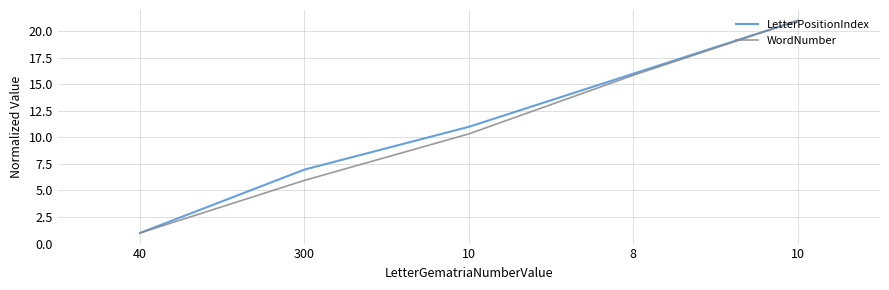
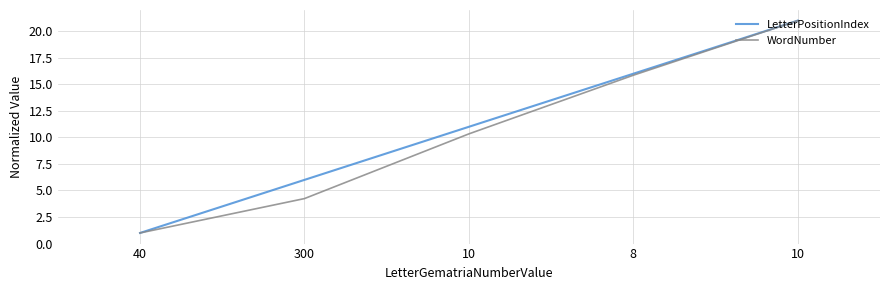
  {
    "LetterPositionIndex": {
-     "300": 7.0
+     "300": 6.0
    },
    "WordNumber": {
-     "300": 6.0
+     "300": 4.2
    }
  }
